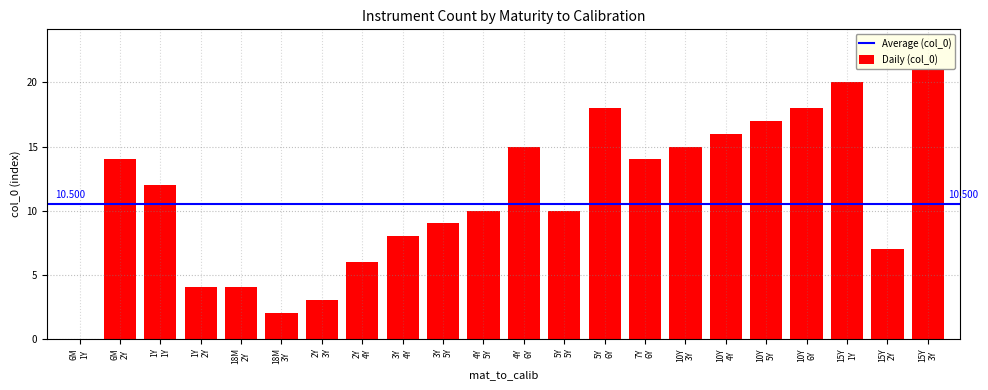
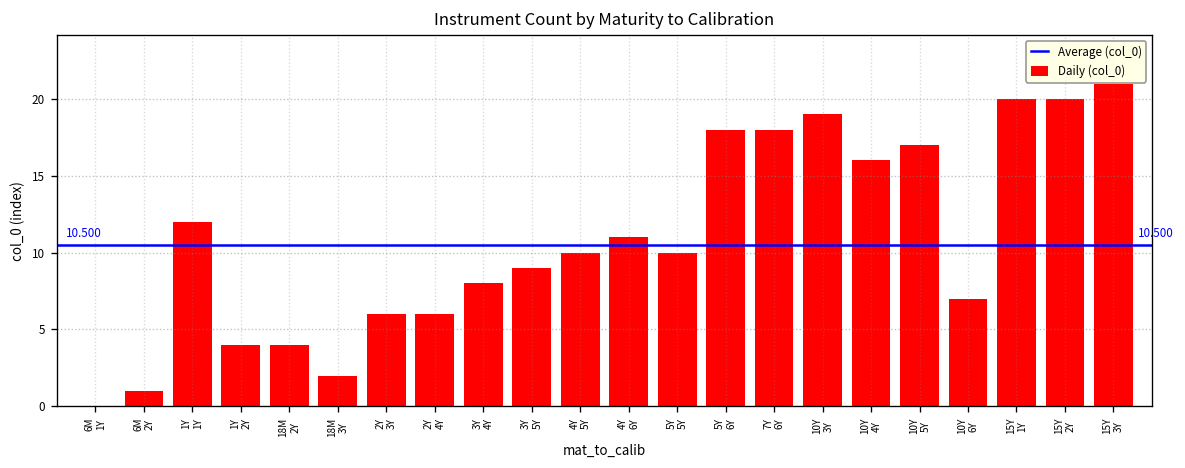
  {
    "6M 1Y": 0,
-   "6M 2Y": 14,
+   "6M 2Y": 1,
    "1Y 1Y": 12,
    "1Y 2Y": 4,
    "18M 2Y": 4,
    "18M 3Y": 2,
-   "2Y 3Y": 3,
+   "2Y 3Y": 6,
    "2Y 4Y": 6,
    "3Y 4Y": 8,
    "3Y 5Y": 9,
    "4Y 5Y": 10,
-   "4Y 6Y": 15,
+   "4Y 6Y": 11,
    "5Y 5Y": 10,
    "5Y 6Y": 18,
-   "7Y 6Y": 14,
-   "10Y 3Y": 15,
+   "7Y 6Y": 18,
+   "10Y 3Y": 19,
    "10Y 4Y": 16,
    "10Y 5Y": 17,
-   "10Y 6Y": 18,
+   "10Y 6Y": 7,
    "15Y 1Y": 20,
-   "15Y 2Y": 7,
+   "15Y 2Y": 20,
    "15Y 3Y": 21
  }
